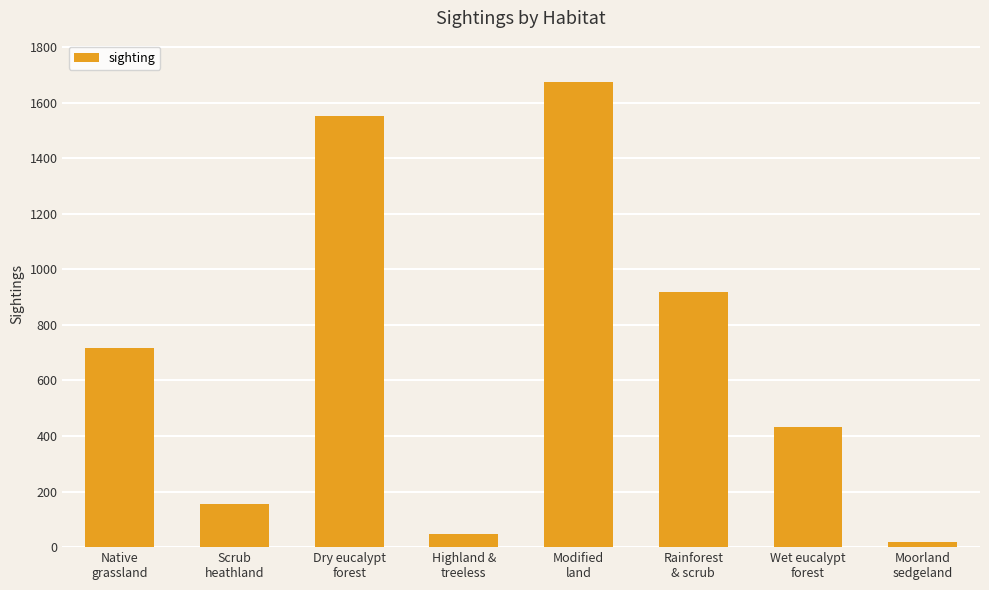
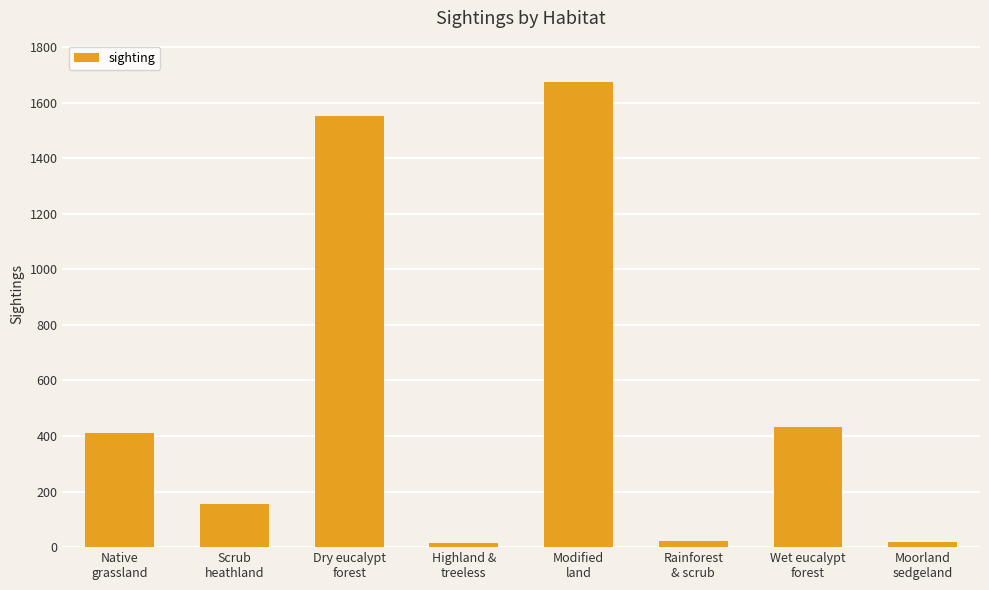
  {
-   "Native grassland": 720,
+   "Native grassland": 410,
    "Scrub heathland": 160,
    "Dry eucalypt forest": 1550,
-   "Highland & treeless": 50,
+   "Highland & treeless": 20,
    "Modified land": 1670,
-   "Rainforest & scrub": 920,
+   "Rainforest & scrub": 20,
    "Wet eucalypt forest": 430,
    "Moorland sedgeland": 20
  }
